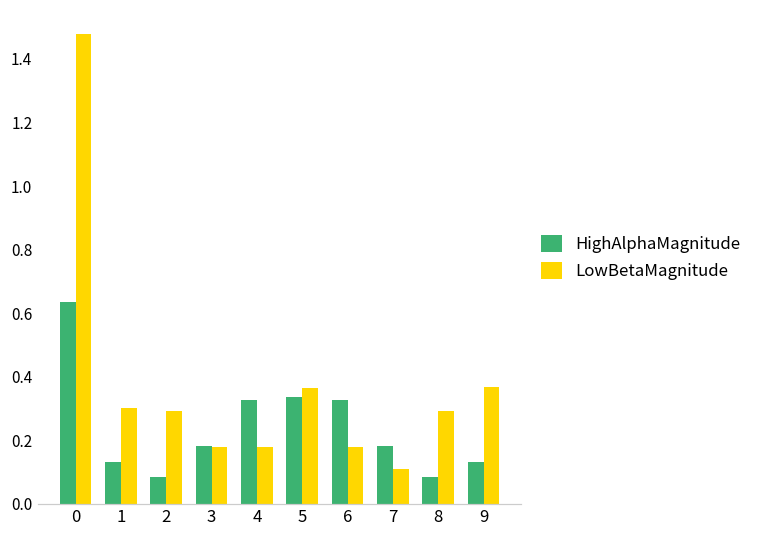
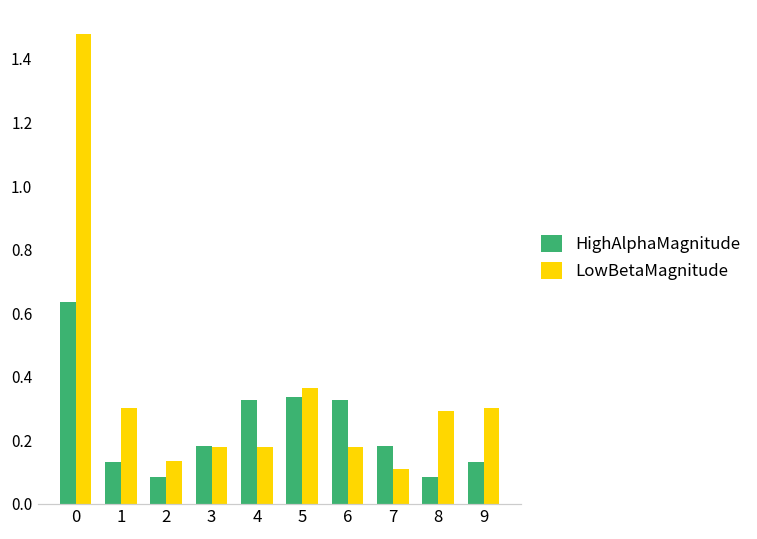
  {
    "HighAlphaMagnitude": {
      "0": 0.63,
      "1": 0.13,
      "2": 0.08,
      "3": 0.18,
      "4": 0.33,
      "5": 0.34,
      "6": 0.33,
      "7": 0.18,
      "8": 0.08,
      "9": 0.13
    },
    "LowBetaMagnitude": {
      "0": 1.48,
      "1": 0.30,
-     "2": 0.29,
+     "2": 0.14,
      "3": 0.18,
      "4": 0.18,
      "5": 0.37,
      "6": 0.18,
      "7": 0.11,
      "8": 0.29,
-     "9": 0.37
+     "9": 0.30
    }
  }
